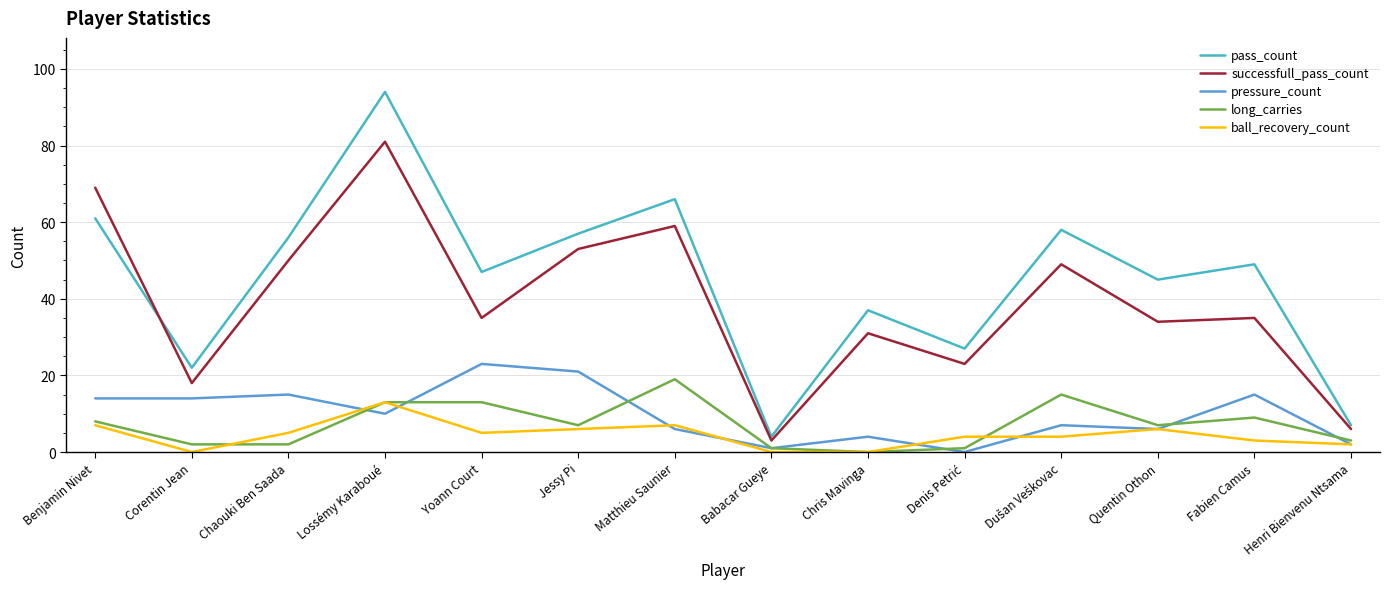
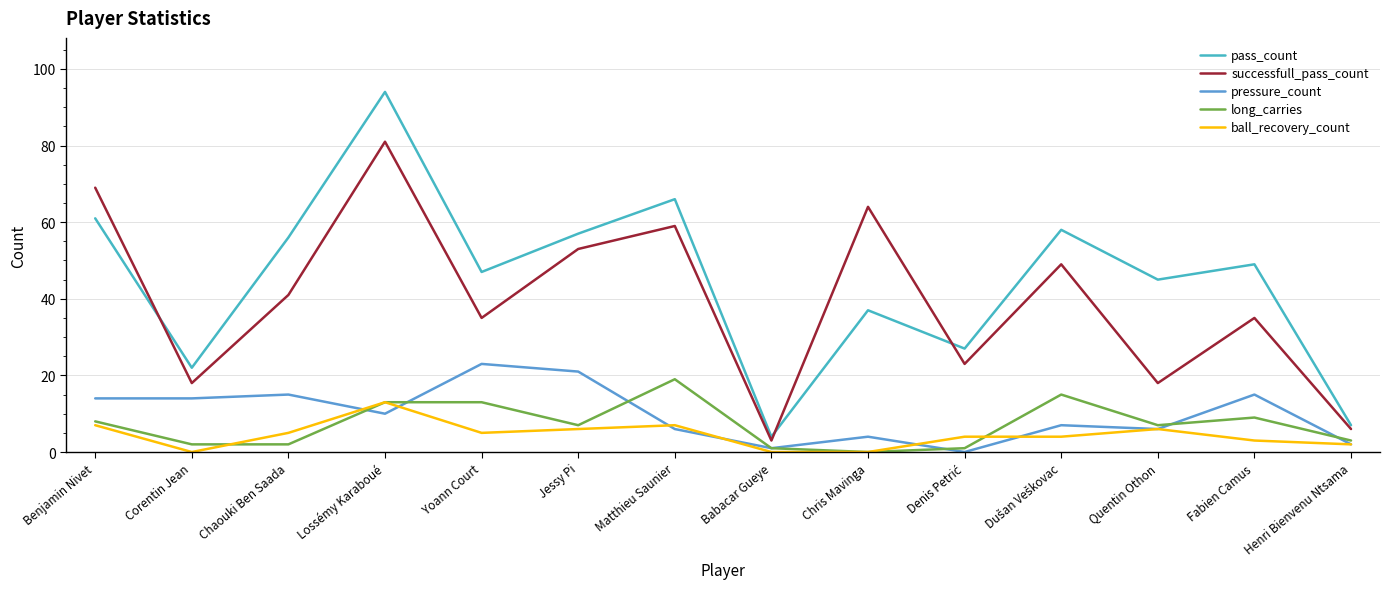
  {
    "successfull_pass_count": {
      "Benjamin Nivet": 69,
      "Corentin Jean": 18,
-     "Chaouki Ben Saada": 50,
+     "Chaouki Ben Saada": 41,
      "Lossémy Karaboué": 81,
      "Yoann Court": 35,
      "Jessy Pi": 53,
      "Matthieu Saunier": 59,
      "Babacar Gueye": 3,
-     "Chris Mavinga": 31,
+     "Chris Mavinga": 64,
      "Denis Petrić": 23,
      "Dušan Veškovac": 49,
-     "Quentin Othon": 34,
+     "Quentin Othon": 18,
      "Fabien Camus": 35,
      "Henri Bienvenu Ntsama": 6
    },
    "long_carries": {
      "Benjamin Nivet": 8,
      "Corentin Jean": 2,
      "Chaouki Ben Saada": 2,
      "Yoann Court": 13,
      "Jessy Pi": 7,
      "Matthieu Saunier": 19,
      "Denis Petrić": 1,
      "Dušan Veškovac": 15,
      "Quentin Othon": 7,
      "Fabien Camus": 9,
      "Henri Bienvenu Ntsama": 3
    },
    "ball_recovery_count": {
      "Benjamin Nivet": 7,
      "Corentin Jean": 0,
      "Chaouki Ben Saada": 5,
      "Yoann Court": 5,
      "Jessy Pi": 6,
      "Matthieu Saunier": 7,
      "Babacar Gueye": 0,
      "Denis Petrić": 4,
      "Dušan Veškovac": 4,
      "Fabien Camus": 3
    }
  }
